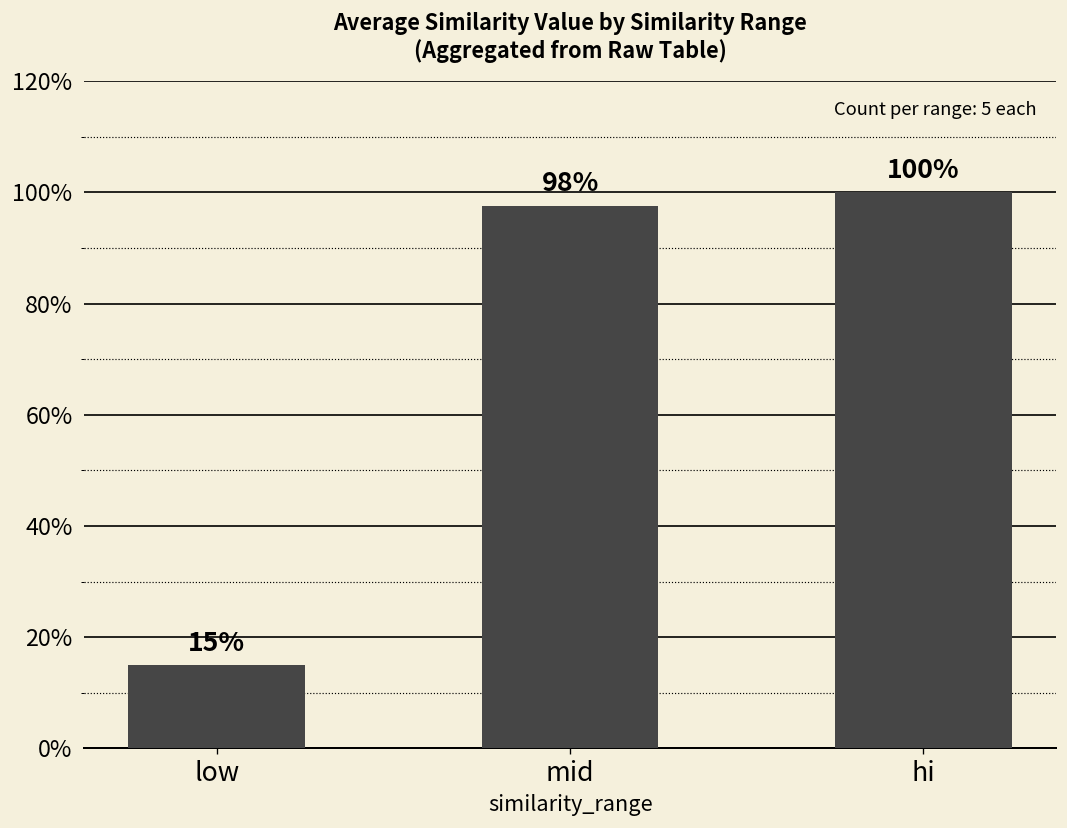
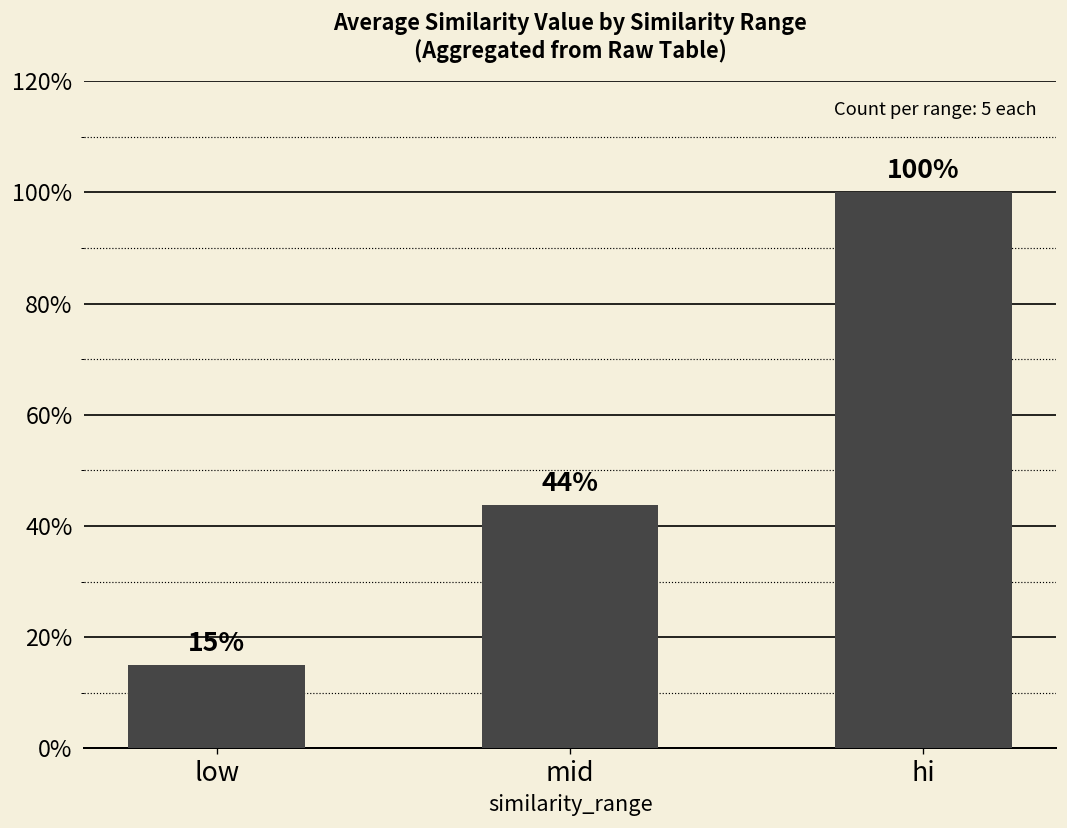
  {
    "low": "15%",
-   "mid": "98%",
+   "mid": "44%",
    "hi": "100%"
  }
